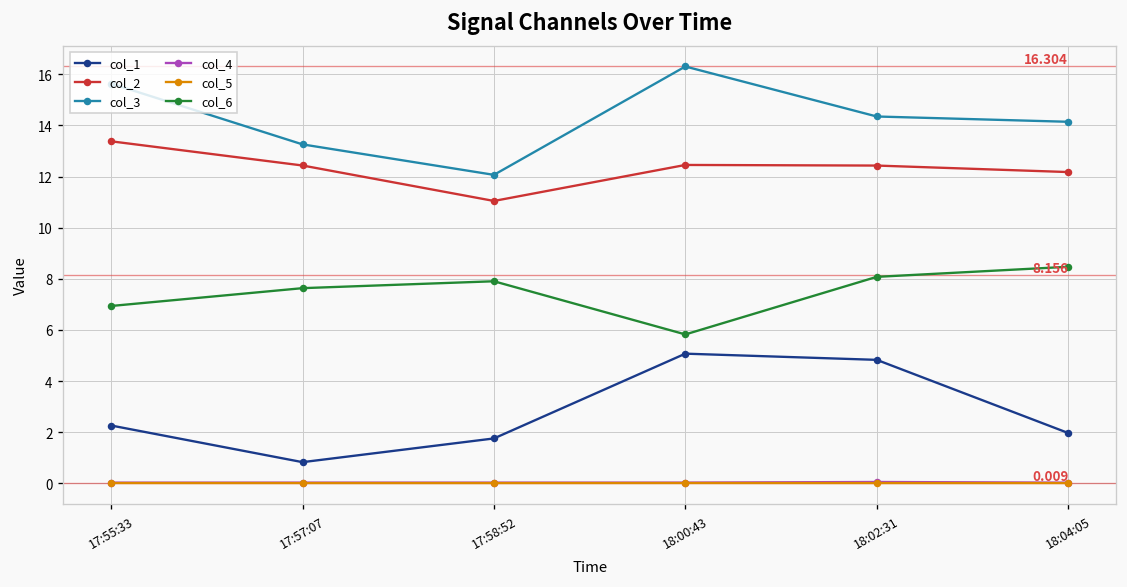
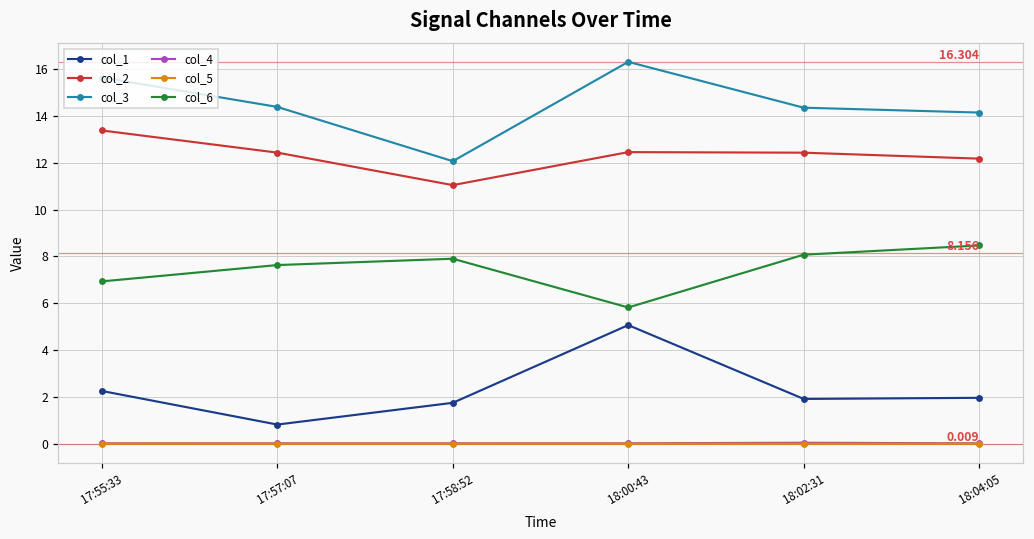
  {
    "col_1": {
      "17:55:33": 2.3,
      "17:57:07": 0.8,
      "17:58:52": 1.8,
      "18:00:43": 5.1,
-     "18:02:31": 4.8,
+     "18:02:31": 1.9,
      "18:04:05": 2.0
    },
    "col_2": {
      "17:55:33": 13.4,
      "17:57:07": 12.4,
      "17:58:52": 11.0,
      "18:00:43": 12.5,
      "18:02:31": 12.4,
      "18:04:05": 12.2
    },
    "col_3": {
-     "17:57:07": 13.3,
+     "17:57:07": 14.4,
      "17:58:52": 12.1,
      "18:00:43": 16.3,
      "18:02:31": 14.3,
      "18:04:05": 14.1
    },
    "col_6": {
      "17:55:33": 6.9,
      "17:57:07": 7.6,
      "17:58:52": 7.9,
      "18:00:43": 5.8,
      "18:02:31": 8.1
    }
  }
